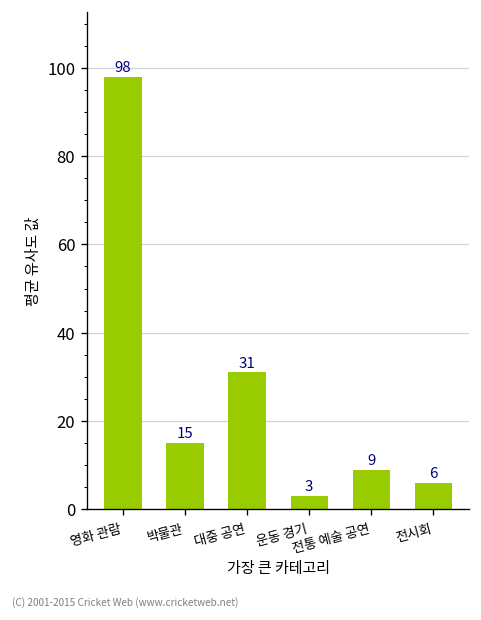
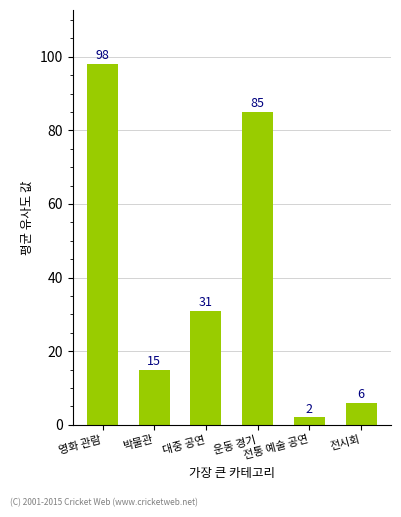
  {
    "영화 관람": 98,
    "박물관": 15,
    "대중 공연": 31,
-   "운동 경기": 3,
-   "전통 예술 공연": 9,
+   "운동 경기": 85,
+   "전통 예술 공연": 2,
    "전시회": 6
  }
